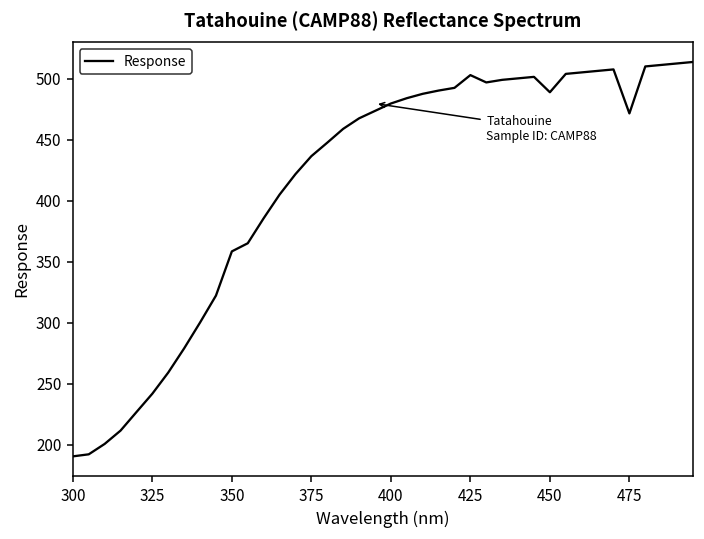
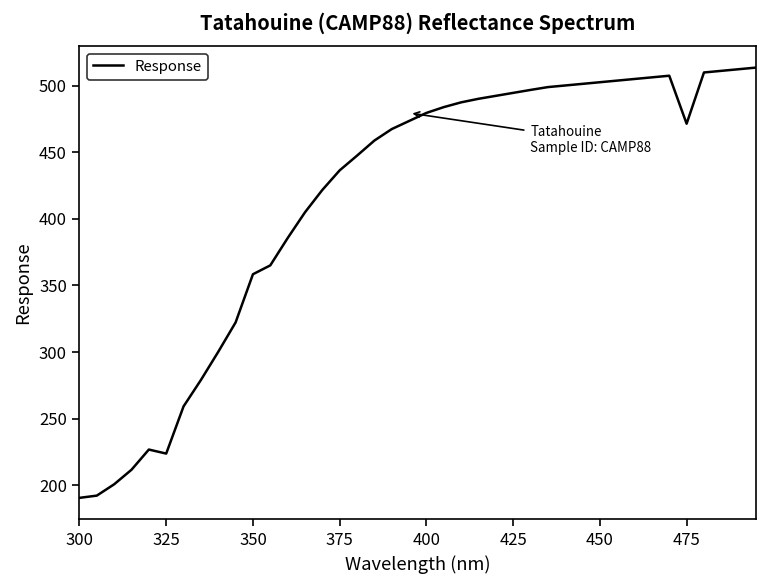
  {
    "300": 191,
-   "325": 242,
+   "325": 224,
    "350": 358,
    "375": 436,
    "400": 480,
-   "425": 503,
-   "450": 489,
+   "425": 495,
+   "450": 503,
    "475": 471
  }
